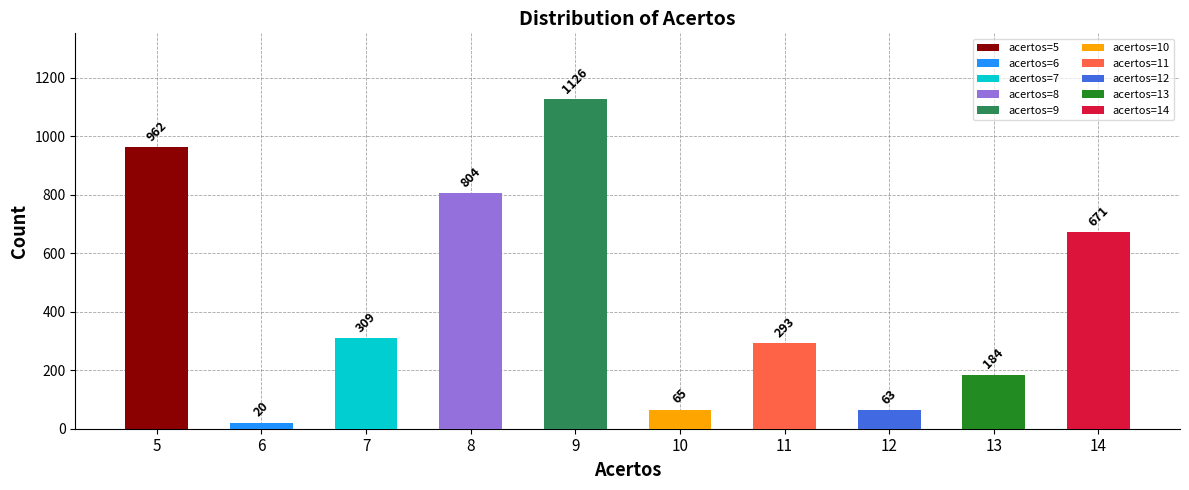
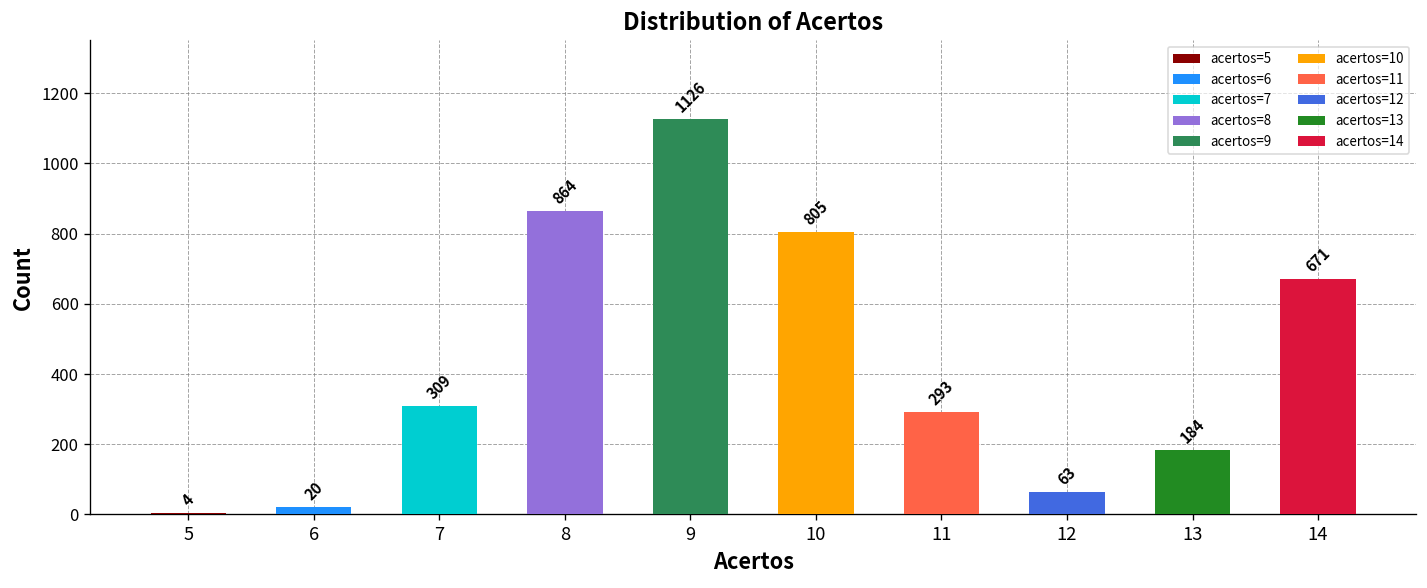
  {
-   "5": 962,
+   "5": 4,
    "6": 20,
    "7": 309,
-   "8": 804,
+   "8": 864,
    "9": 1126,
-   "10": 65,
+   "10": 805,
    "11": 293,
    "12": 63,
    "13": 184,
    "14": 671
  }
